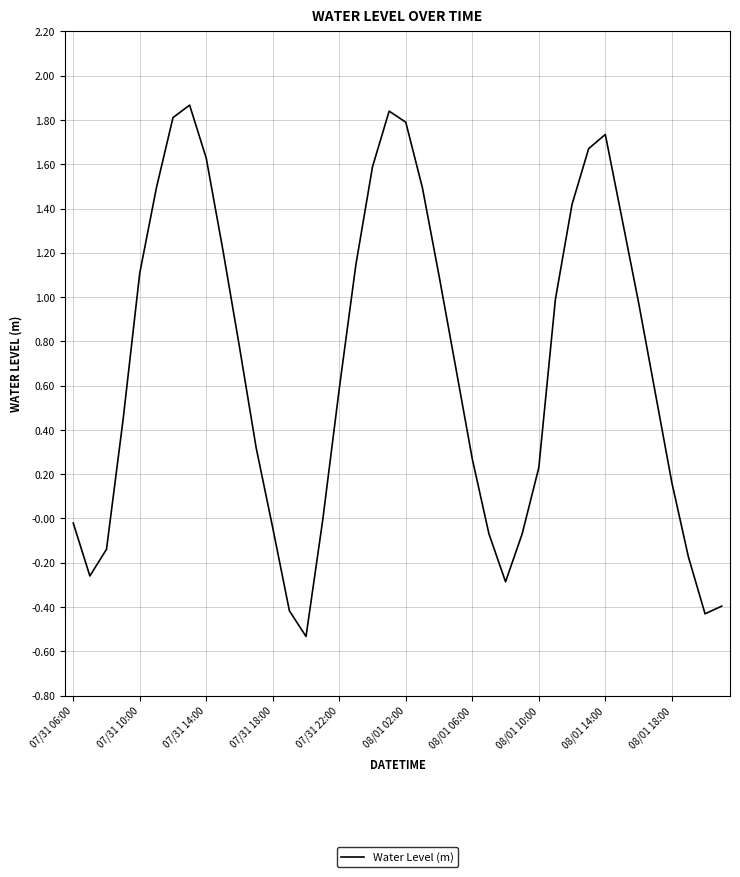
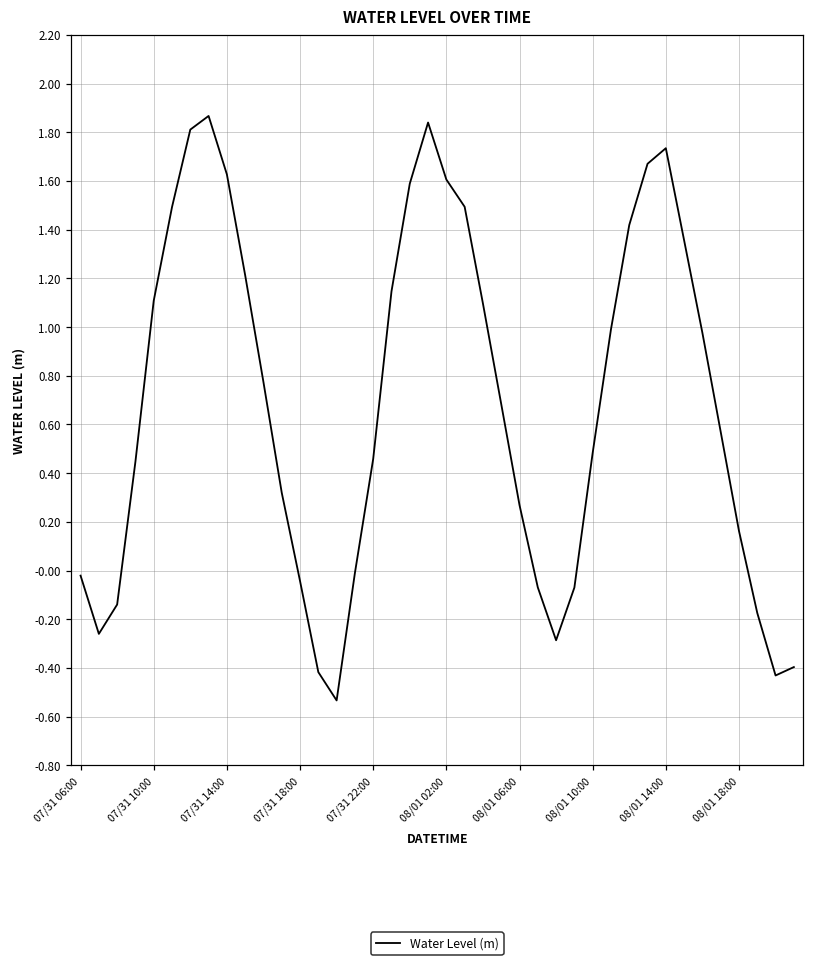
  {
    "07/31 06:00": -0.02,
    "07/31 10:00": 1.11,
    "07/31 14:00": 1.63,
    "07/31 18:00": -0.04,
-   "07/31 22:00": 0.59,
-   "08/01 02:00": 1.79,
+   "07/31 22:00": 0.46,
+   "08/01 02:00": 1.61,
    "08/01 06:00": 0.27,
-   "08/01 10:00": 0.23,
+   "08/01 10:00": 0.48,
    "08/01 14:00": 1.73,
    "08/01 18:00": 0.16
  }
